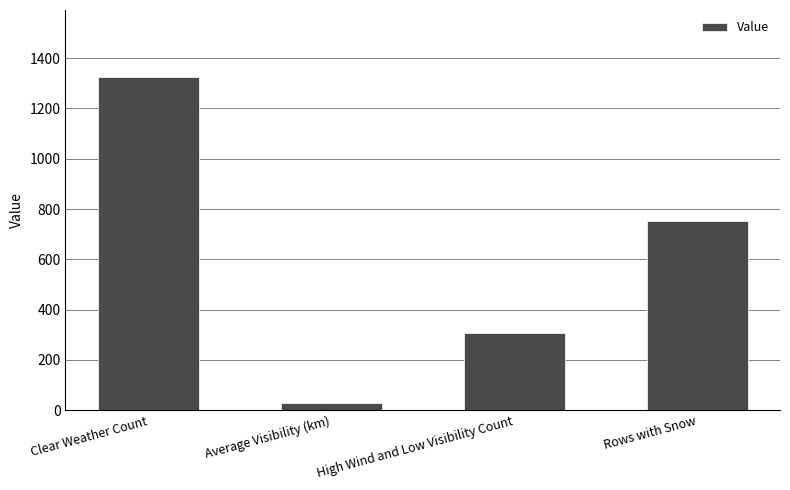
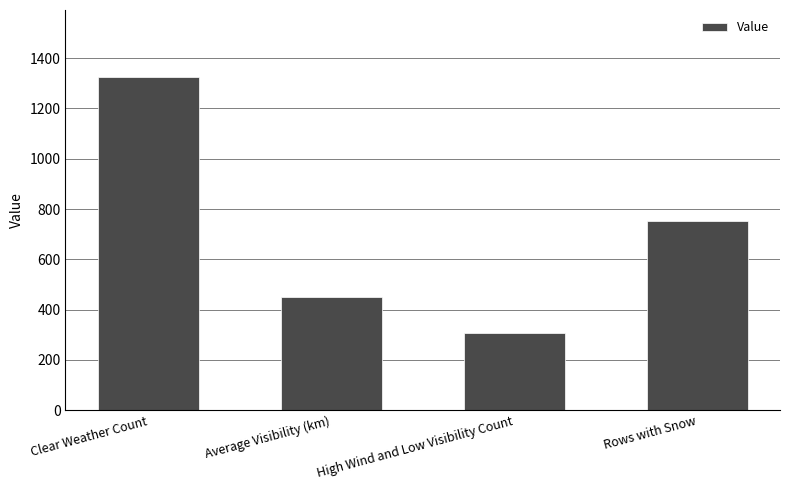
  {
    "Clear Weather Count": 1330,
-   "Average Visibility (km)": 30,
+   "Average Visibility (km)": 450,
    "High Wind and Low Visibility Count": 310,
    "Rows with Snow": 750
  }
